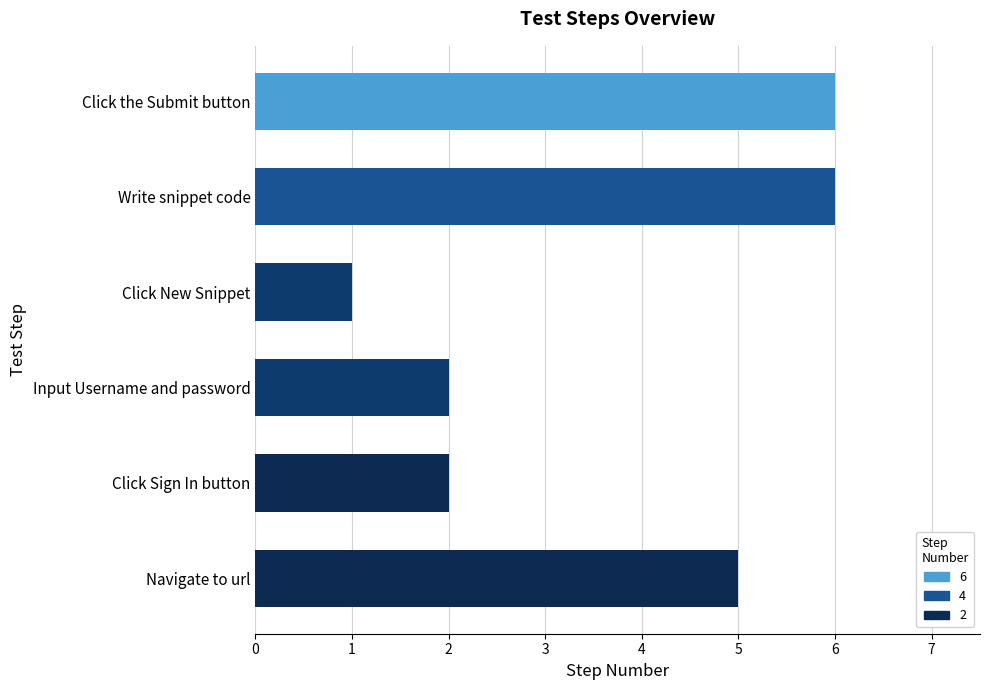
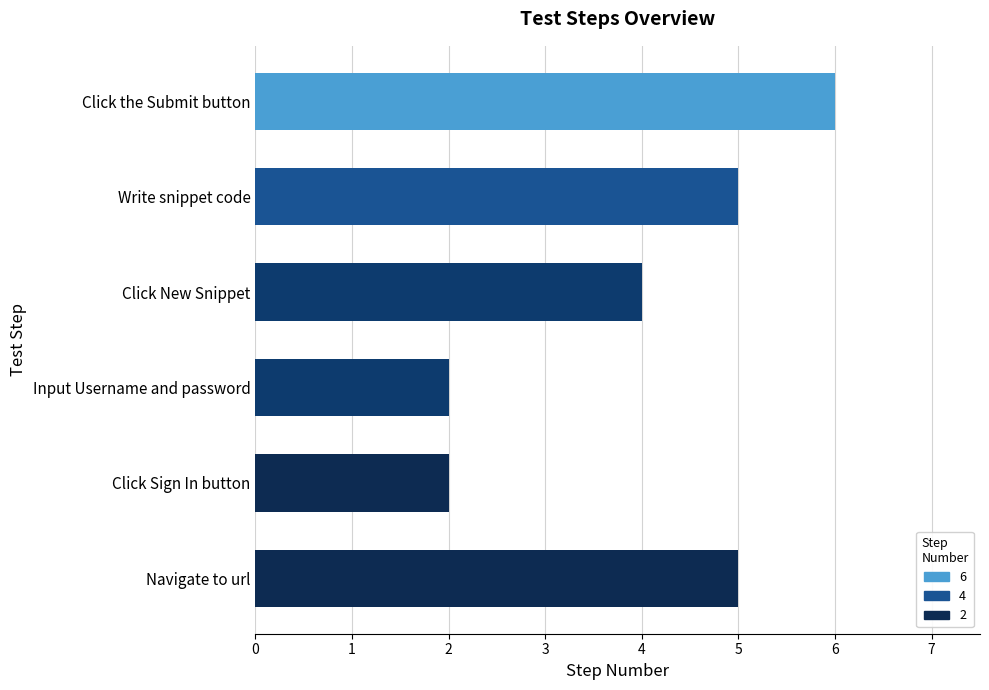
  {
    "Click the Submit button": 6,
-   "Write snippet code": 6,
-   "Click New Snippet": 1,
+   "Write snippet code": 5,
+   "Click New Snippet": 4,
    "Input Username and password": 2,
    "Click Sign In button": 2,
    "Navigate to url": 5
  }
